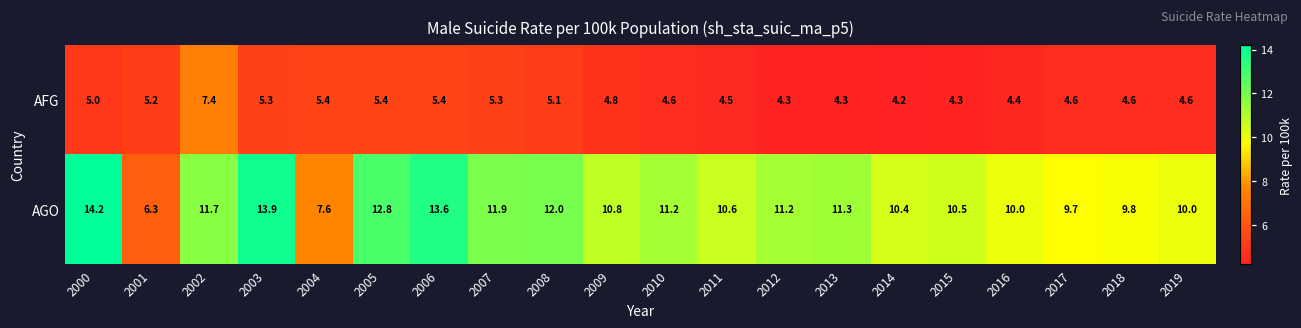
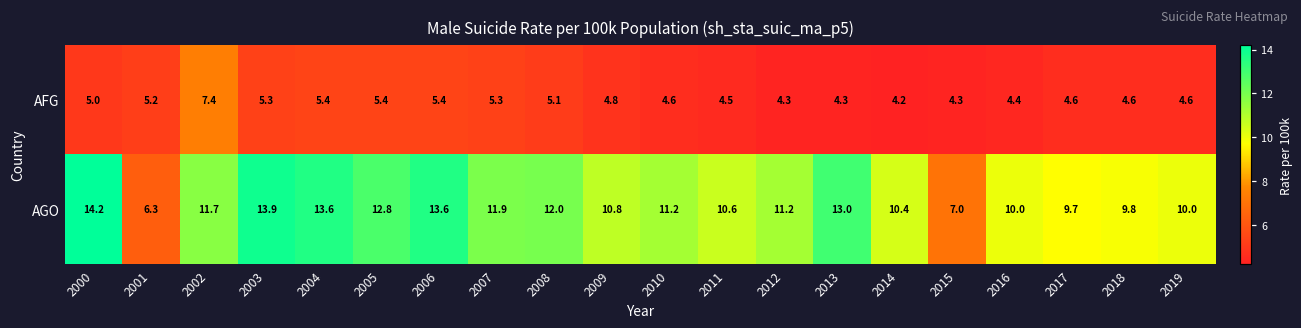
  {
    "AFG": {
      "2000": 5.0,
      "2001": 5.2,
      "2002": 7.4,
      "2003": 5.3,
      "2004": 5.4,
      "2005": 5.4,
      "2006": 5.4,
      "2007": 5.3,
      "2008": 5.1,
      "2009": 4.8,
      "2010": 4.6,
      "2011": 4.5,
      "2012": 4.3,
      "2013": 4.3,
      "2014": 4.2,
      "2015": 4.3,
      "2016": 4.4,
      "2017": 4.6,
      "2018": 4.6,
      "2019": 4.6
    },
    "AGO": {
      "2000": 14.2,
      "2001": 6.3,
      "2002": 11.7,
      "2003": 13.9,
-     "2004": 7.6,
+     "2004": 13.6,
      "2005": 12.8,
      "2006": 13.6,
      "2007": 11.9,
      "2008": 12.0,
      "2009": 10.8,
      "2010": 11.2,
      "2011": 10.6,
      "2012": 11.2,
-     "2013": 11.3,
+     "2013": 13.0,
      "2014": 10.4,
-     "2015": 10.5,
+     "2015": 7.0,
      "2016": 10.0,
      "2017": 9.7,
      "2018": 9.8,
      "2019": 10.0
    }
  }
